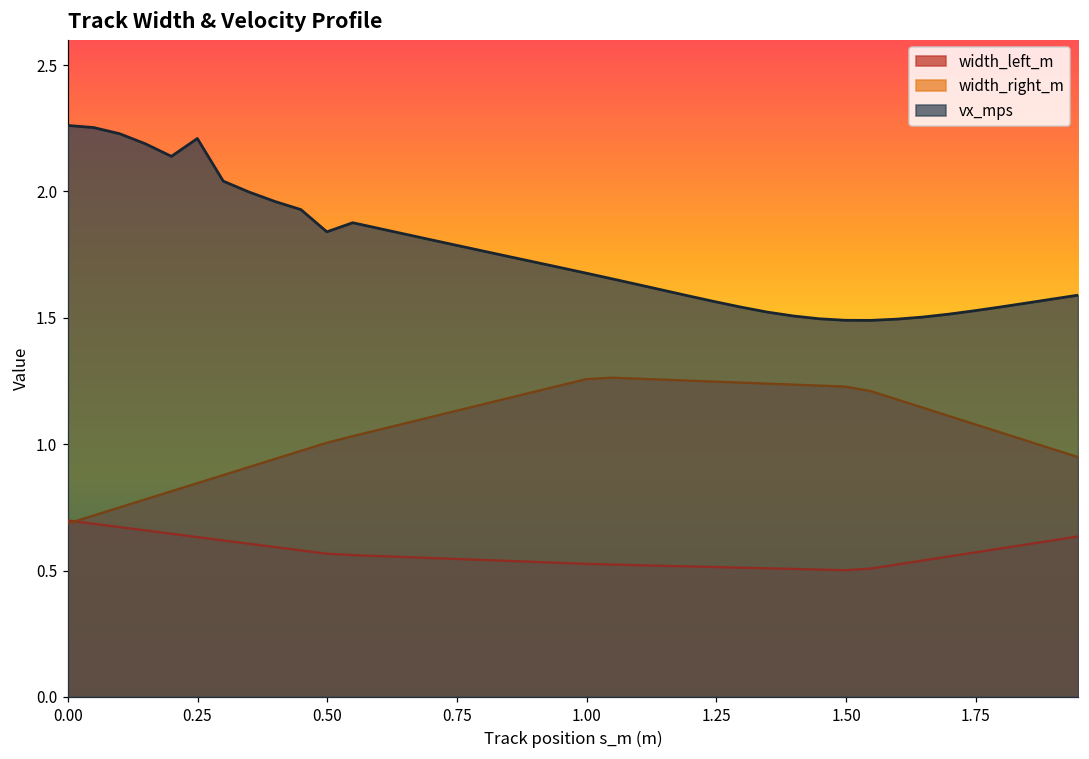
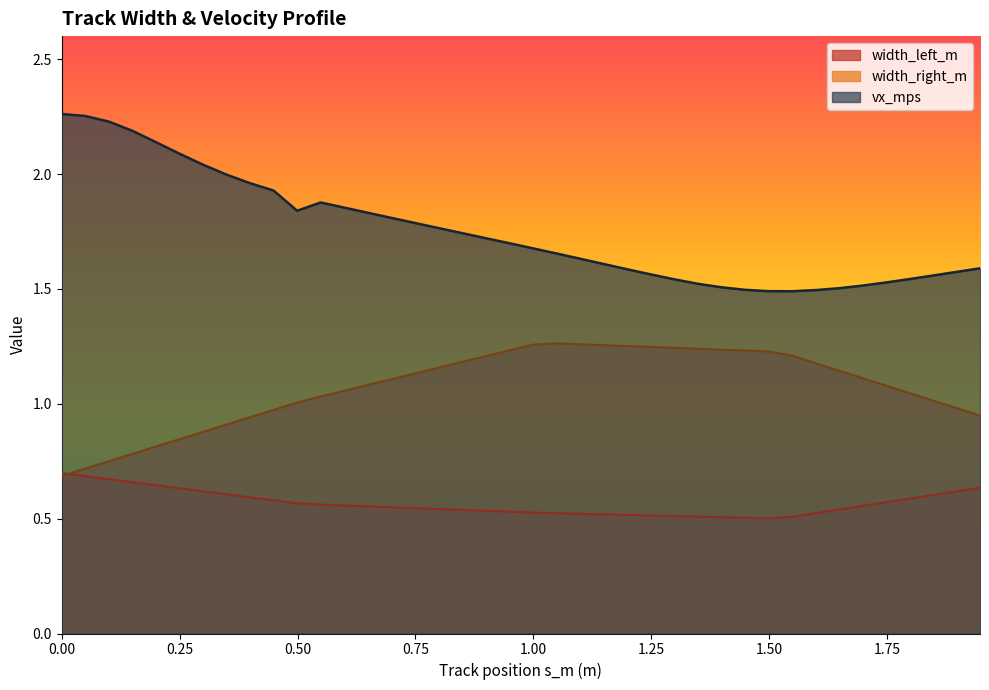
  {
    "width_left_m": {
      "0.00": 0.70,
      "0.25": 0.63,
      "0.50": 0.57
    },
    "width_right_m": {
      "0.00": 0.69,
      "0.25": 0.85,
      "0.50": 1.01
    },
    "vx_mps": {
      "0.00": 2.26,
-     "0.25": 2.21,
+     "0.25": 2.09,
      "0.50": 1.84
    }
  }
